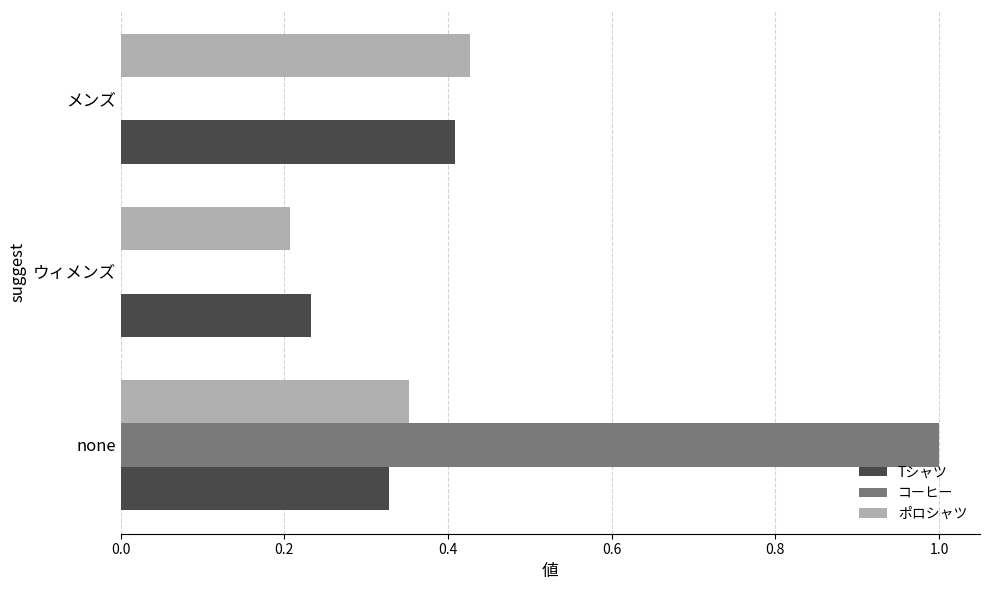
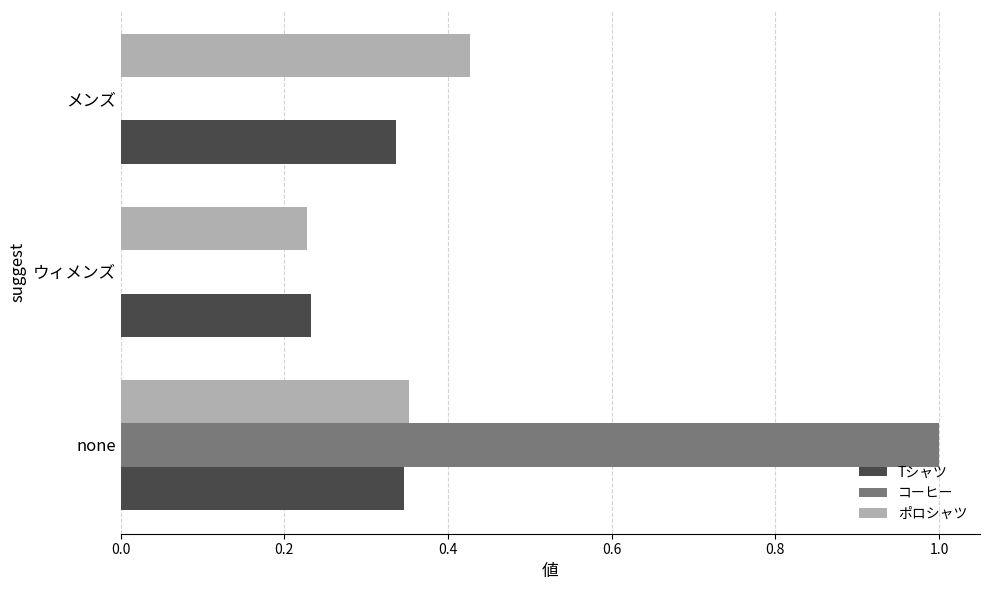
  {
    "Tシャツ": {
-     "メンズ": 0.41,
+     "メンズ": 0.34,
      "ウィメンズ": 0.23,
-     "none": 0.33
+     "none": 0.35
    },
    "コーヒー": {
      "メンズ": 0.00,
      "ウィメンズ": 0.00,
      "none": 1.00
    },
    "ポロシャツ": {
      "メンズ": 0.43,
-     "ウィメンズ": 0.21,
+     "ウィメンズ": 0.23,
      "none": 0.35
    }
  }
